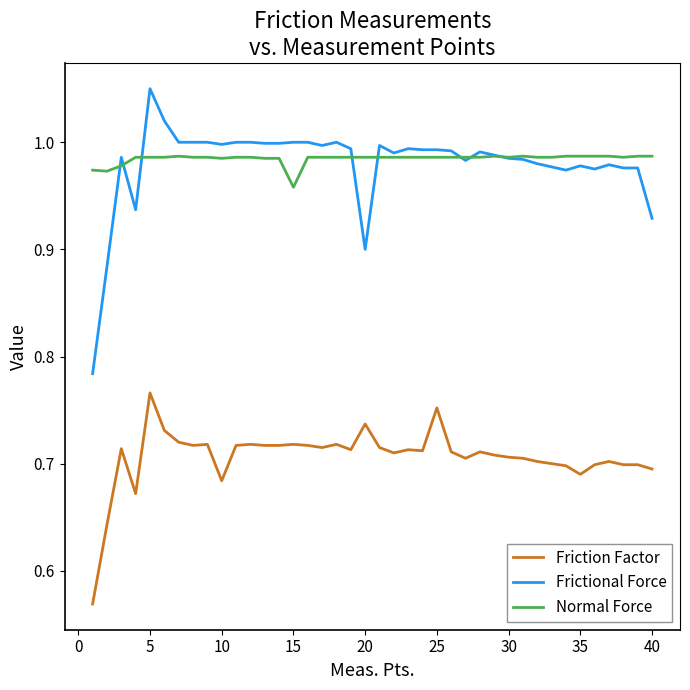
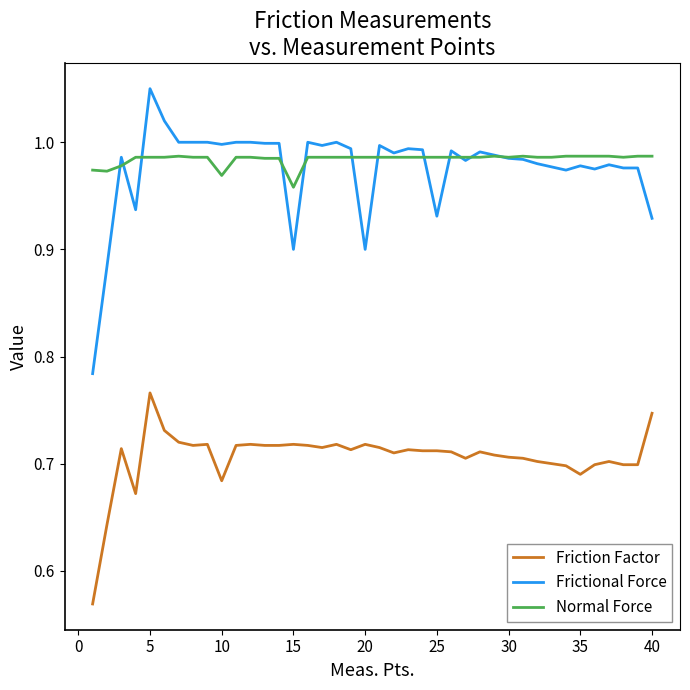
  {
    "Friction Factor": {
      "5": 0.766,
      "10": 0.684,
      "15": 0.718,
-     "20": 0.737,
-     "25": 0.752,
+     "20": 0.718,
+     "25": 0.712,
      "30": 0.706,
      "35": 0.690,
-     "40": 0.695
+     "40": 0.747
    },
    "Frictional Force": {
      "5": 1.050,
      "10": 0.998,
-     "15": 1.0,
+     "15": 0.9,
      "20": 0.900,
-     "25": 0.993,
+     "25": 0.931,
      "35": 0.978,
      "40": 0.929
    },
    "Normal Force": {
      "5": 0.986,
-     "10": 0.985,
+     "10": 0.969,
      "15": 0.958,
      "20": 0.986,
      "25": 0.986,
      "35": 0.987,
      "40": 0.987
    }
  }
